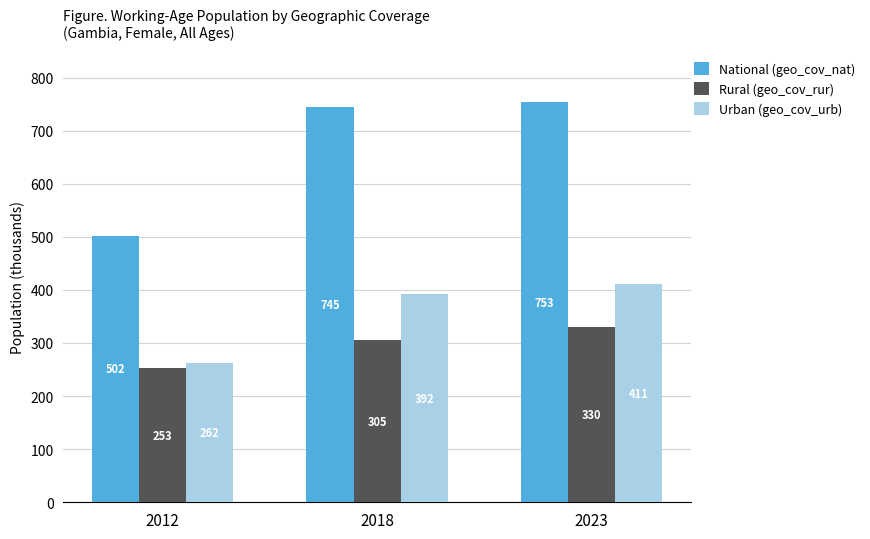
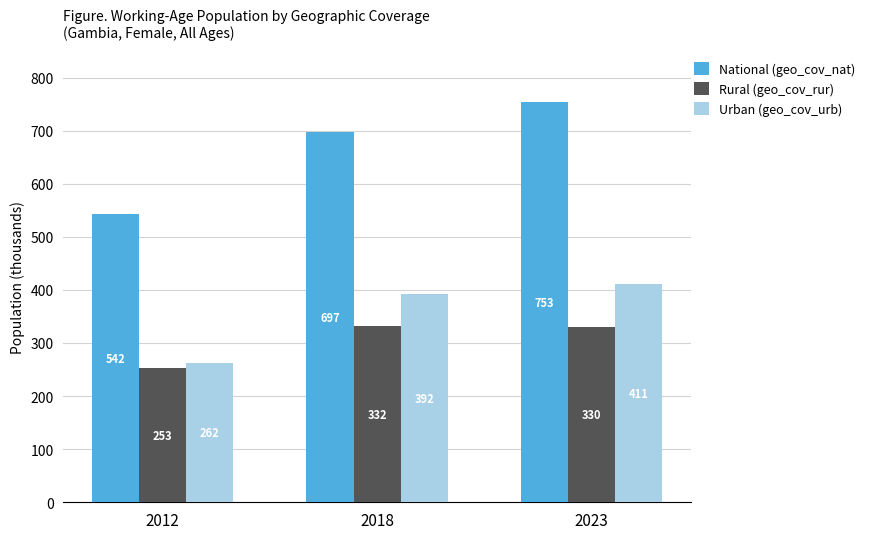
  {
    "National (geo_cov_nat)": {
-     "2012": 502,
-     "2018": 745,
+     "2012": 542,
+     "2018": 697,
      "2023": 753
    },
    "Rural (geo_cov_rur)": {
      "2012": 253,
-     "2018": 305,
+     "2018": 332,
      "2023": 330
    },
    "Urban (geo_cov_urb)": {
      "2012": 262,
      "2018": 392,
      "2023": 411
    }
  }
